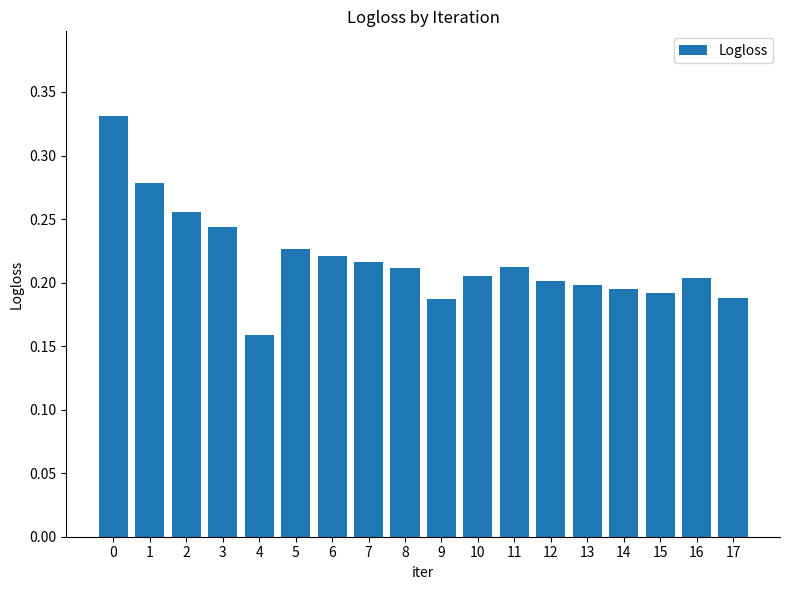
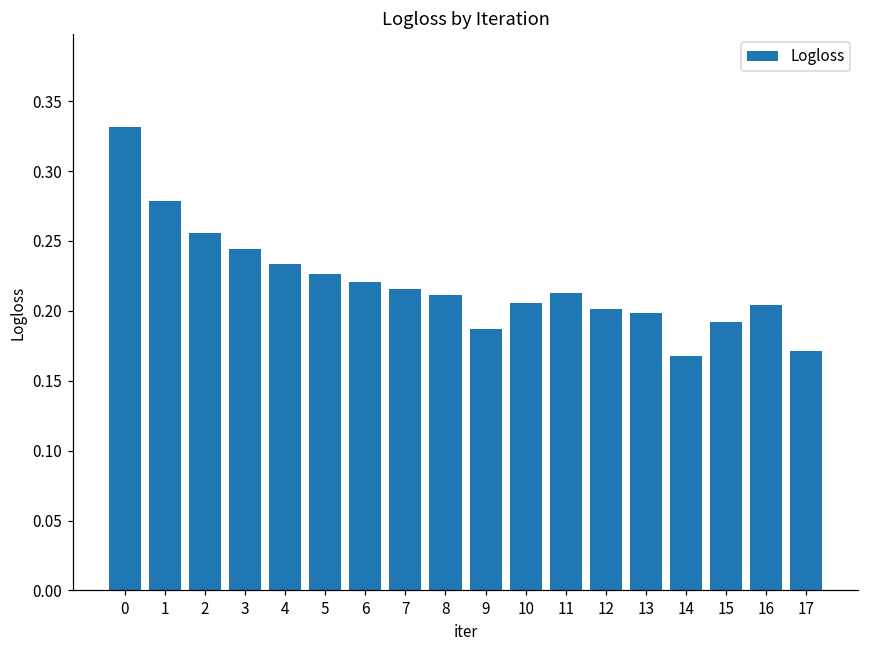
  {
    "0": 0.331,
    "1": 0.279,
    "2": 0.255,
    "3": 0.244,
-   "4": 0.159,
+   "4": 0.233,
    "5": 0.227,
    "6": 0.221,
    "7": 0.216,
    "8": 0.211,
    "9": 0.187,
    "10": 0.205,
    "11": 0.212,
    "12": 0.201,
    "13": 0.198,
-   "14": 0.195,
+   "14": 0.167,
    "15": 0.192,
    "16": 0.204,
-   "17": 0.188
+   "17": 0.171
  }
